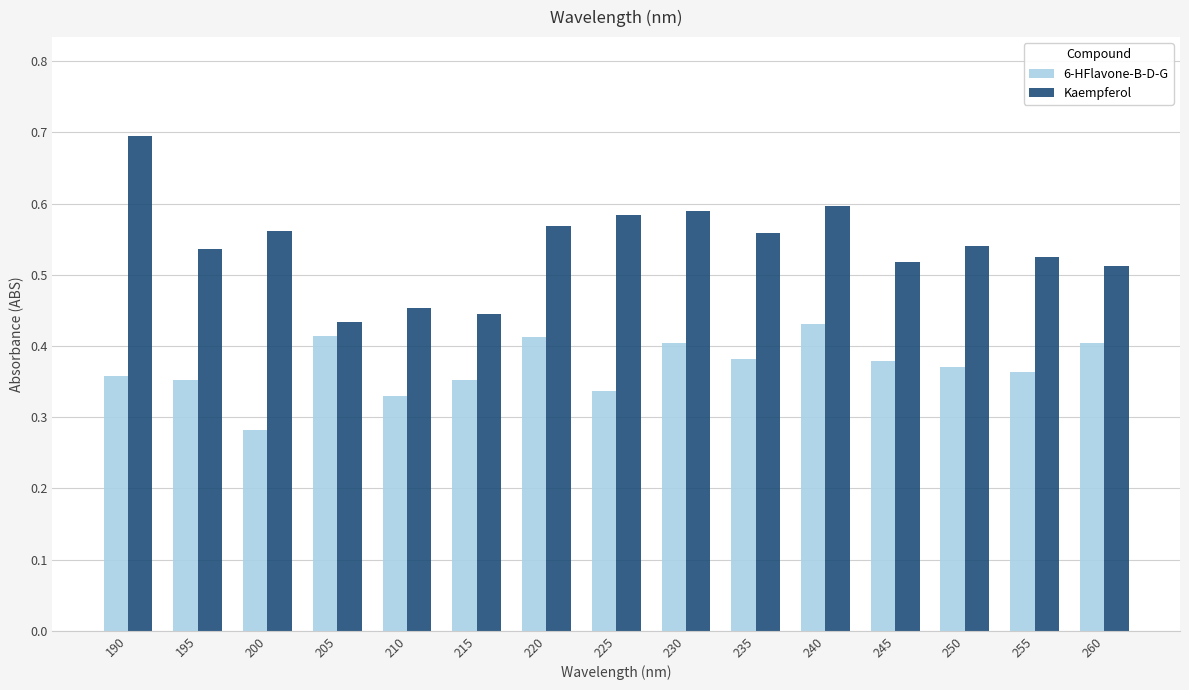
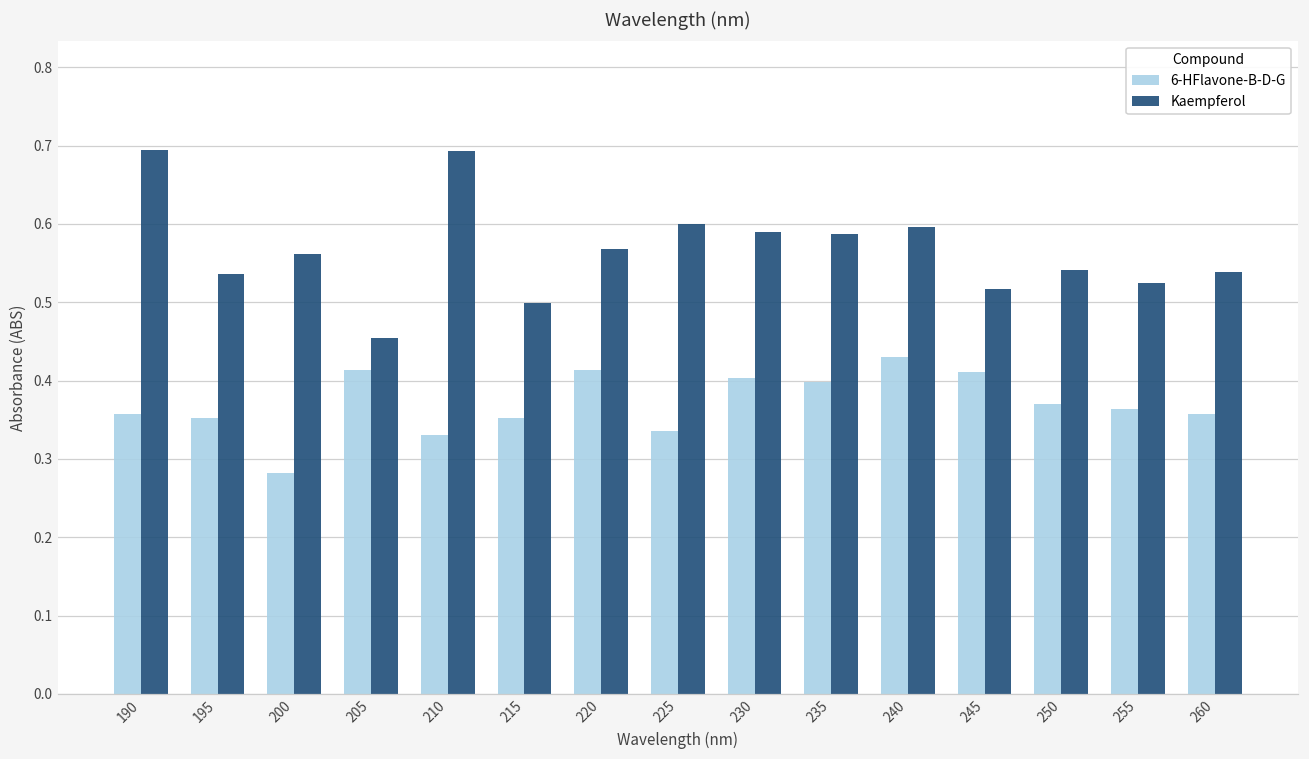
  {
    "6-HFlavone-B-D-G": {
      "190": 0.36,
      "195": 0.35,
      "200": 0.28,
      "205": 0.41,
      "210": 0.33,
      "215": 0.35,
      "220": 0.41,
      "225": 0.34,
      "230": 0.40,
-     "235": 0.38,
+     "235": 0.40,
      "240": 0.43,
-     "245": 0.38,
+     "245": 0.41,
      "250": 0.37,
      "255": 0.36,
-     "260": 0.40
+     "260": 0.36
    },
    "Kaempferol": {
      "190": 0.69,
      "195": 0.54,
      "200": 0.56,
-     "205": 0.43,
-     "210": 0.45,
-     "215": 0.44,
+     "205": 0.45,
+     "210": 0.69,
+     "215": 0.50,
      "220": 0.57,
-     "225": 0.58,
+     "225": 0.60,
      "230": 0.59,
-     "235": 0.56,
+     "235": 0.59,
      "240": 0.60,
      "245": 0.52,
      "250": 0.54,
      "255": 0.52,
-     "260": 0.51
+     "260": 0.54
    }
  }
